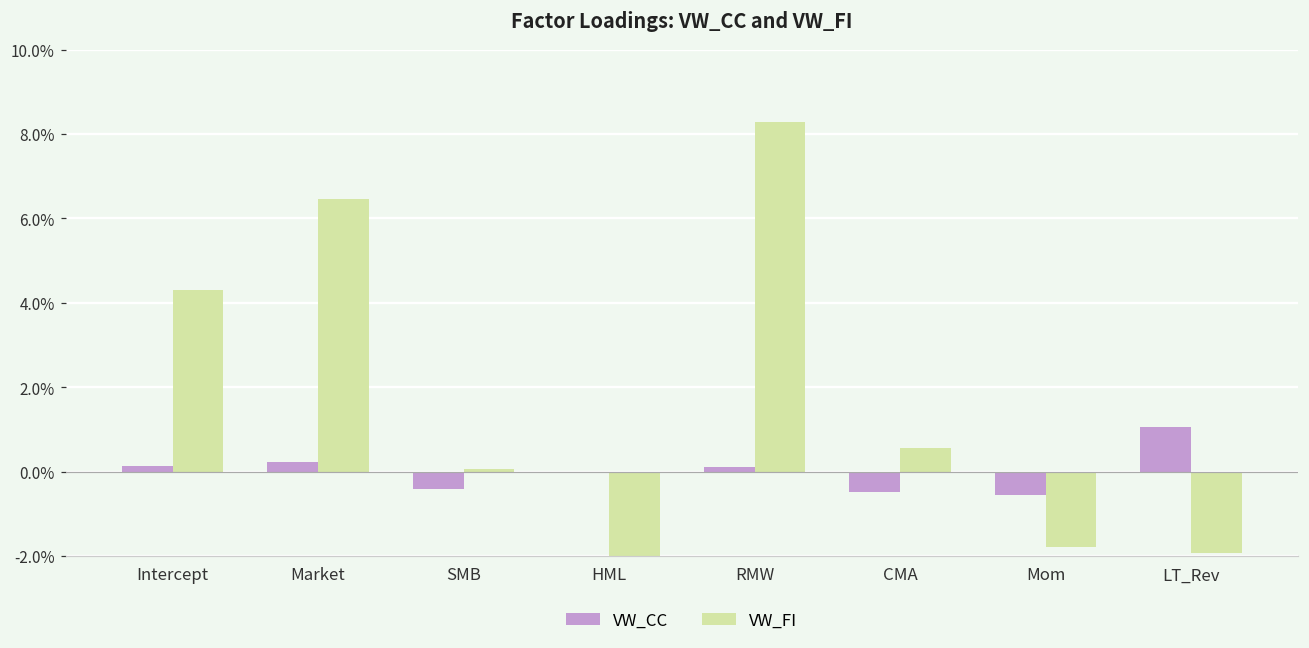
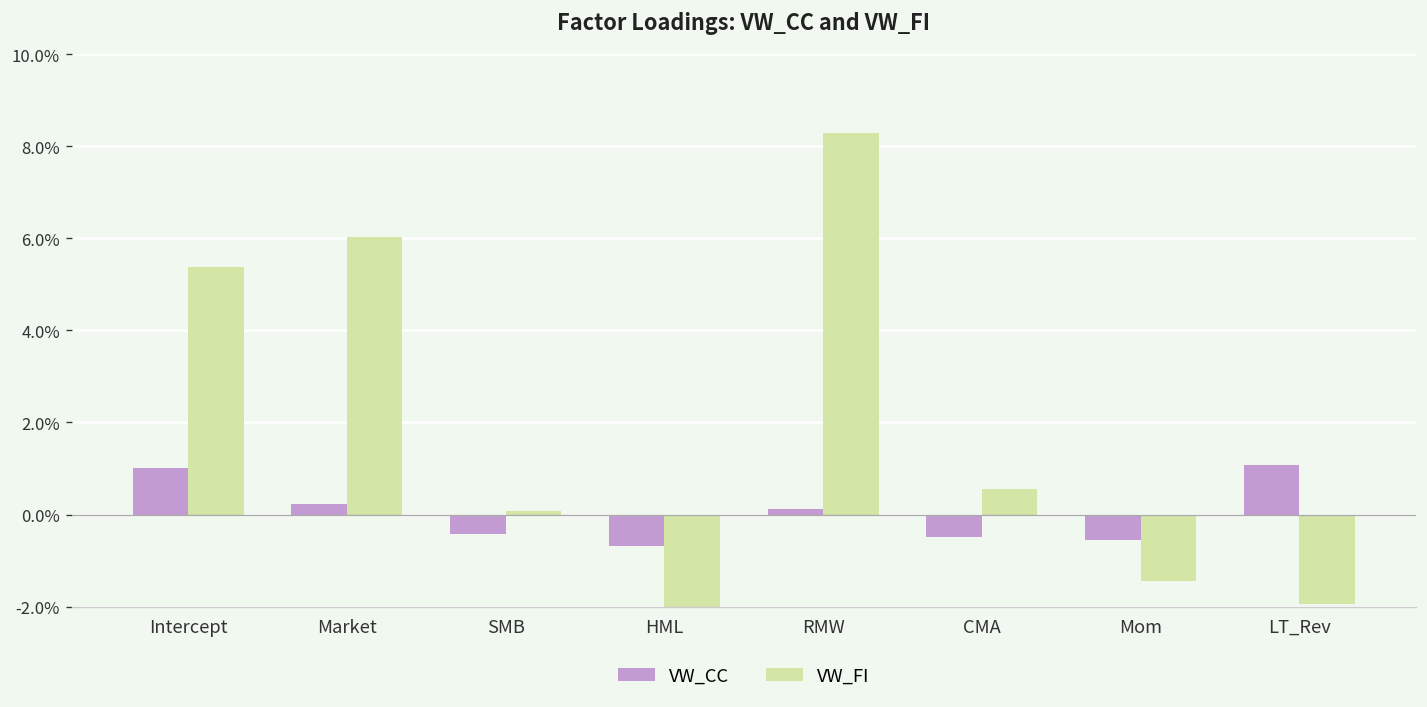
  {
    "VW_CC": {
-     "Intercept": "0.1%",
+     "Intercept": "1.0%",
      "Market": "0.2%",
      "SMB": "-0.4%",
-     "HML": "0.0%",
+     "HML": "-0.7%",
      "RMW": "0.1%",
      "CMA": "-0.5%",
      "Mom": "-0.5%",
      "LT_Rev": "1.1%"
    },
    "VW_FI": {
-     "Intercept": "4.3%",
-     "Market": "6.5%",
+     "Intercept": "5.4%",
+     "Market": "6.0%",
      "SMB": "0.1%",
      "RMW": "8.3%",
      "CMA": "0.6%",
-     "Mom": "-1.8%",
+     "Mom": "-1.5%",
      "LT_Rev": "-1.9%"
    }
  }
